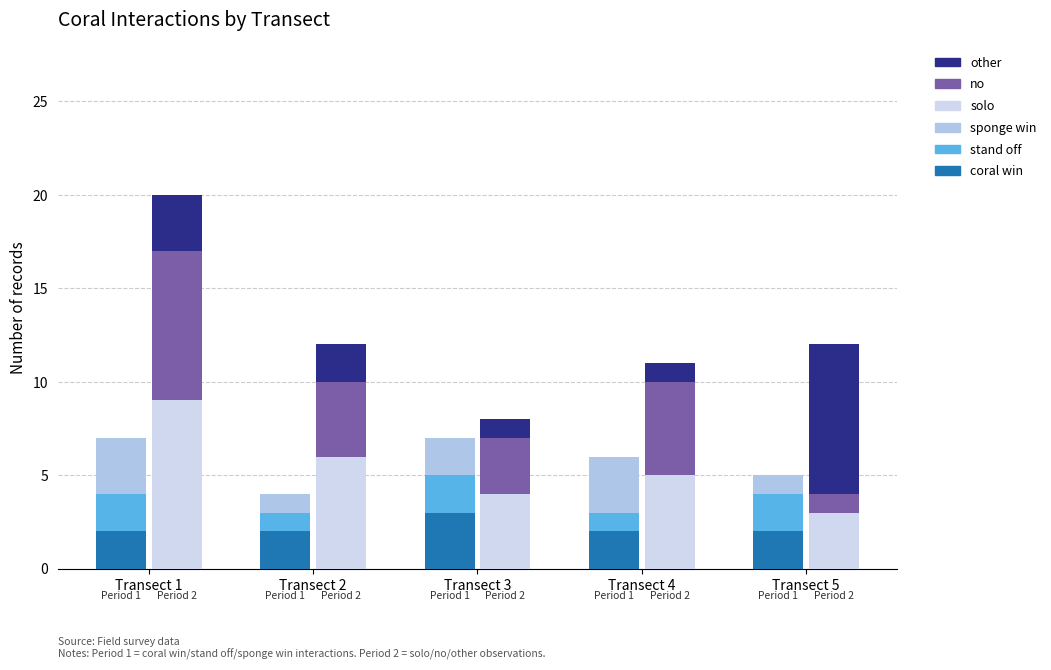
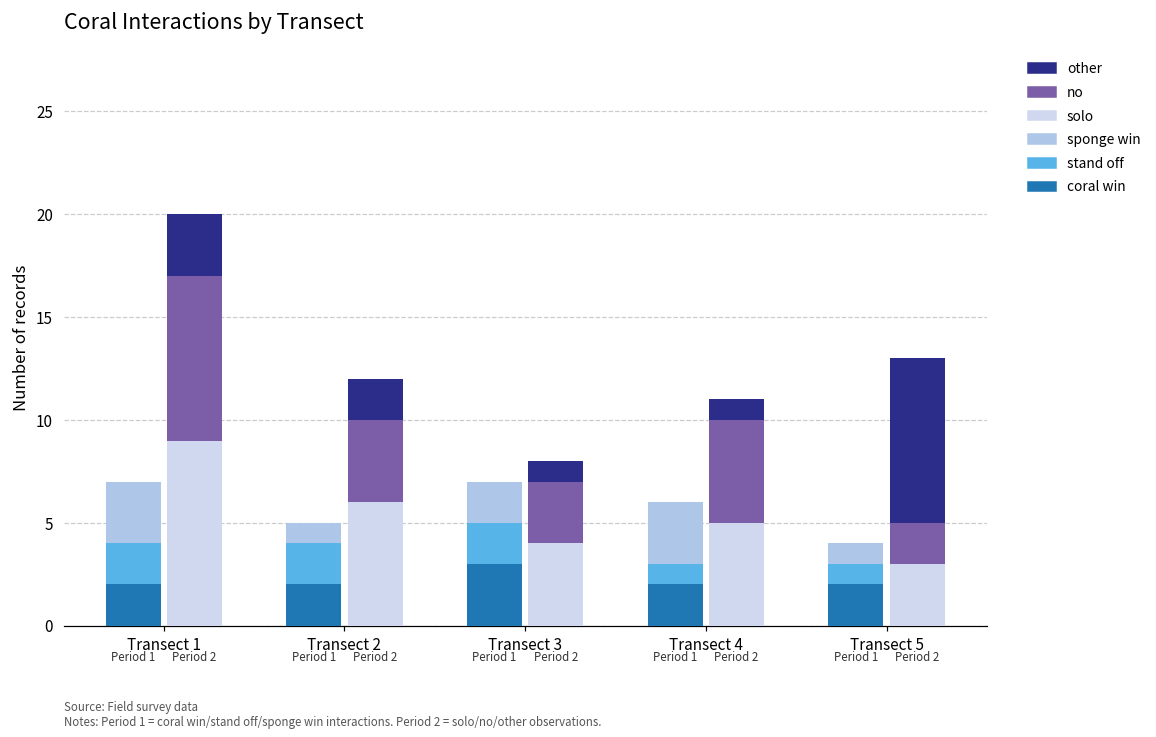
  {
    "coral win": {
      "Transect 1": 2,
      "Transect 2": 2,
      "Transect 3": 3,
      "Transect 4": 2,
      "Transect 5": 2
    },
    "stand off": {
-     "Transect 2": 1,
-     "Transect 5": 2
+     "Transect 2": 2,
+     "Transect 5": 1
    },
    "no": {
      "Transect 1": 8,
      "Transect 2": 4,
      "Transect 3": 3,
      "Transect 4": 5,
-     "Transect 5": 1
+     "Transect 5": 2
    },
    "other": {
      "Transect 1": 3,
      "Transect 2": 2,
      "Transect 3": 1,
      "Transect 4": 1,
      "Transect 5": 8
    }
  }
